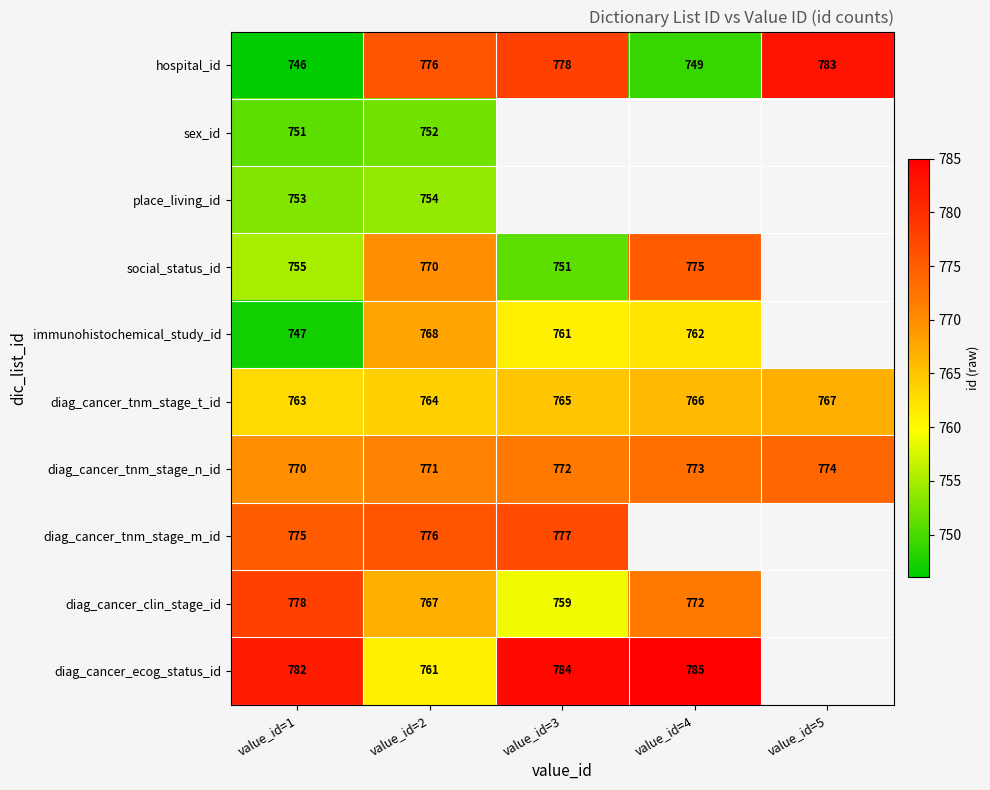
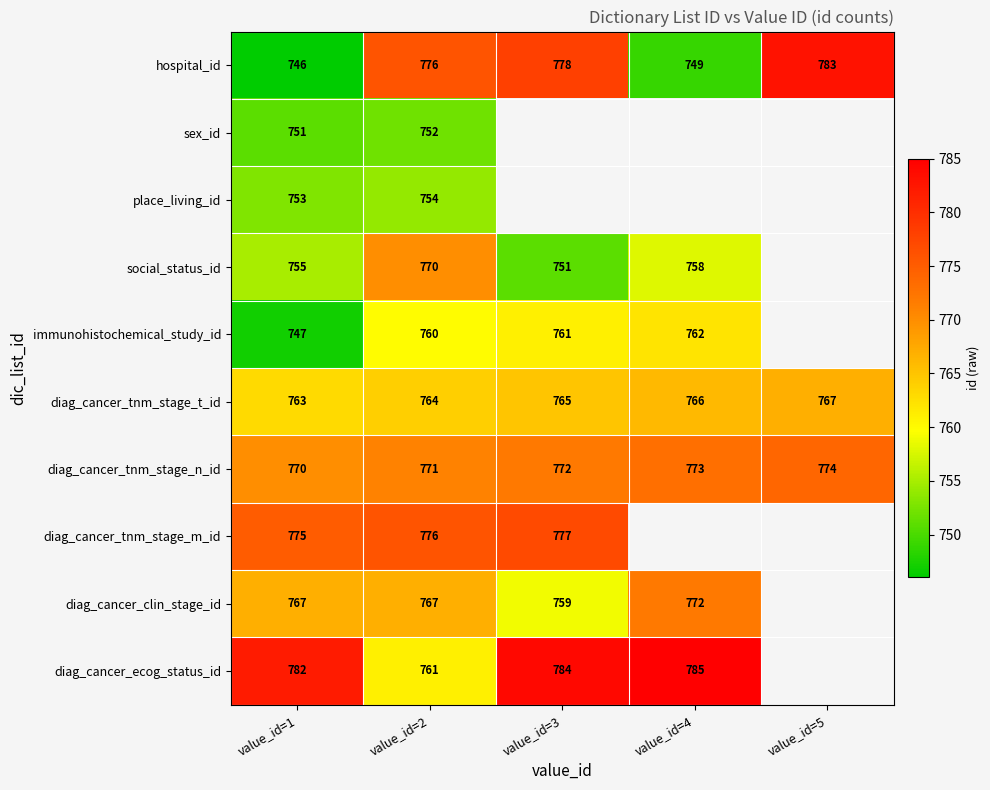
  {
    "hospital_id": {
      "value_id=1": 746,
      "value_id=2": 776,
      "value_id=3": 778,
      "value_id=4": 749,
      "value_id=5": 783
    },
    "sex_id": {
      "value_id=1": 751,
      "value_id=2": 752
    },
    "place_living_id": {
      "value_id=1": 753,
      "value_id=2": 754
    },
    "social_status_id": {
      "value_id=1": 755,
      "value_id=2": 770,
      "value_id=3": 751,
-     "value_id=4": 775
+     "value_id=4": 758
    },
    "immunohistochemical_study_id": {
      "value_id=1": 747,
-     "value_id=2": 768,
+     "value_id=2": 760,
      "value_id=3": 761,
      "value_id=4": 762
    },
    "diag_cancer_tnm_stage_t_id": {
      "value_id=1": 763,
      "value_id=2": 764,
      "value_id=3": 765,
      "value_id=4": 766,
      "value_id=5": 767
    },
    "diag_cancer_tnm_stage_n_id": {
      "value_id=1": 770,
      "value_id=2": 771,
      "value_id=3": 772,
      "value_id=4": 773,
      "value_id=5": 774
    },
    "diag_cancer_tnm_stage_m_id": {
      "value_id=1": 775,
      "value_id=2": 776,
      "value_id=3": 777
    },
    "diag_cancer_clin_stage_id": {
-     "value_id=1": 778,
+     "value_id=1": 767,
      "value_id=2": 767,
      "value_id=3": 759,
      "value_id=4": 772
    },
    "diag_cancer_ecog_status_id": {
      "value_id=1": 782,
      "value_id=2": 761,
      "value_id=3": 784,
      "value_id=4": 785
    }
  }
